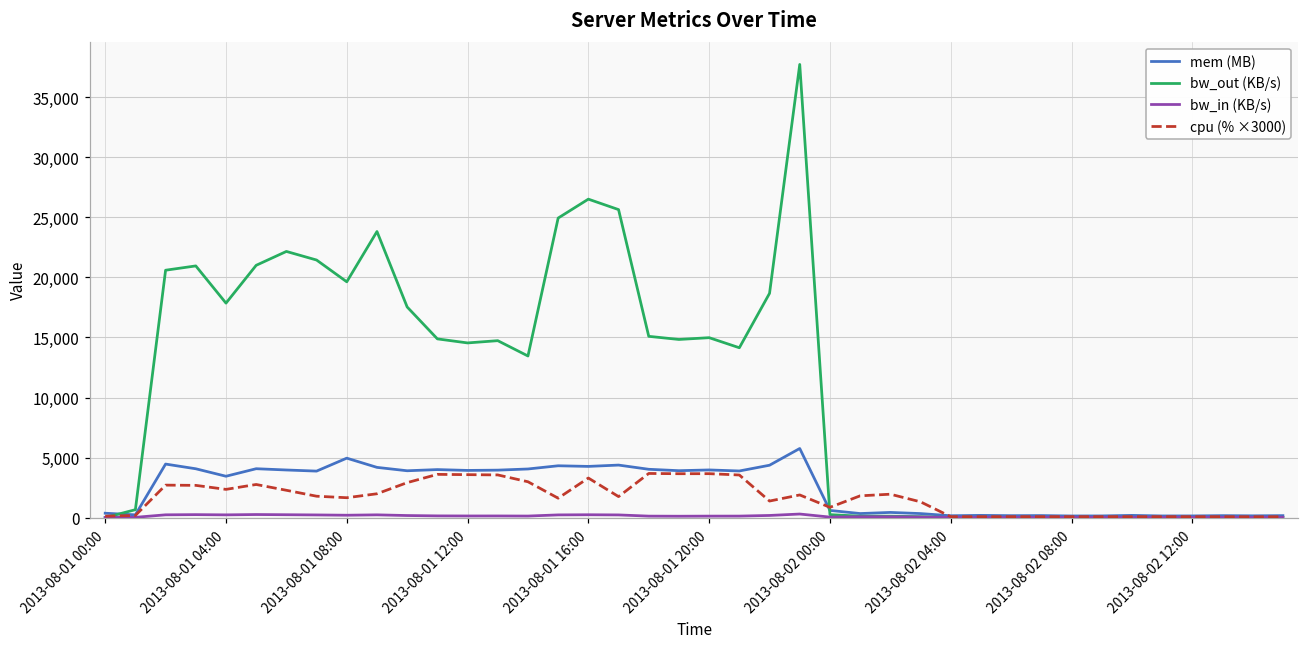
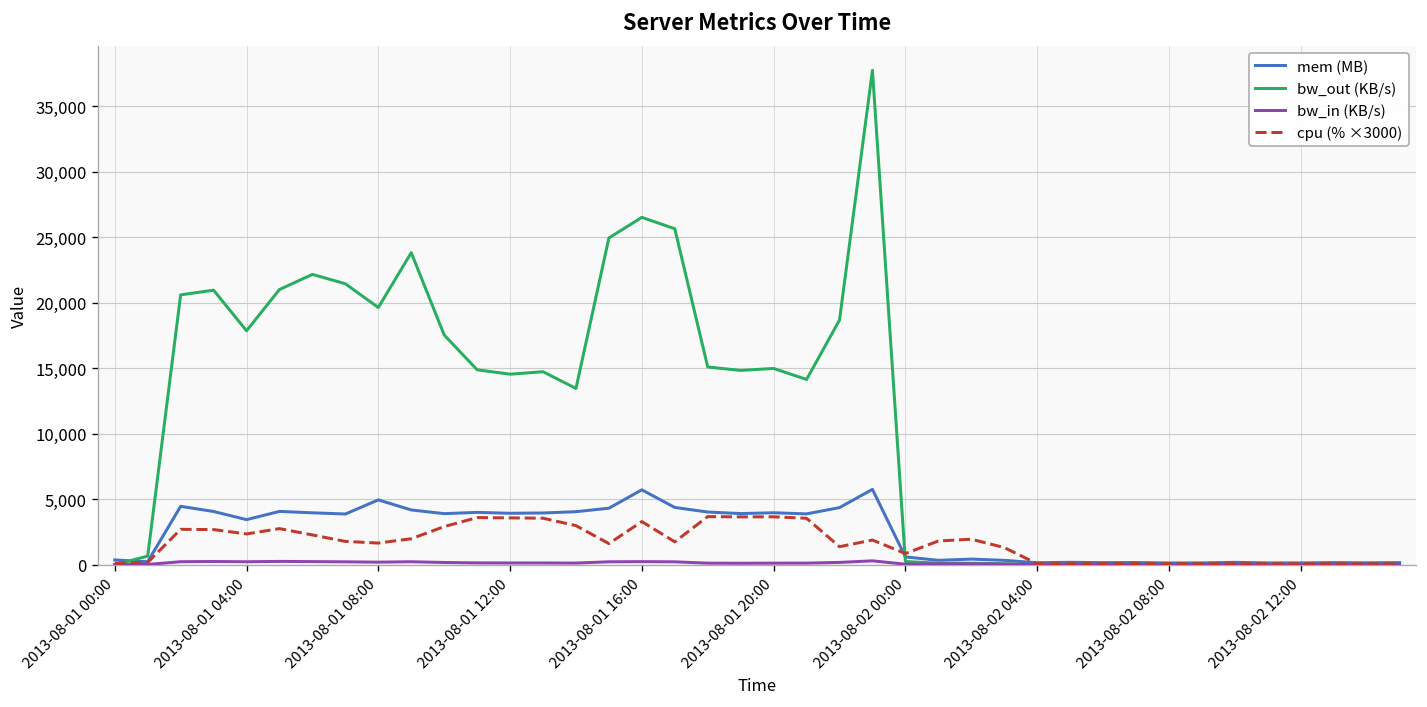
  {
    "mem (MB)": {
      "2013-08-01 00:00": "400",
      "2013-08-01 04:00": "3,500",
      "2013-08-01 08:00": "5,000",
      "2013-08-01 12:00": "3,900",
-     "2013-08-01 16:00": "4,300",
+     "2013-08-01 16:00": "5,700",
      "2013-08-01 20:00": "4,000",
      "2013-08-02 00:00": "600"
    },
    "bw_out (KB/s)": {
      "2013-08-01 04:00": "17,900",
      "2013-08-01 08:00": "19,600",
      "2013-08-01 12:00": "14,500",
      "2013-08-01 16:00": "26,500",
      "2013-08-01 20:00": "15,000"
    },
    "bw_in (KB/s)": {
      "2013-08-01 04:00": "200",
      "2013-08-01 08:00": "200",
      "2013-08-01 12:00": "200",
      "2013-08-01 16:00": "300",
      "2013-08-01 20:00": "100"
    },
    "cpu (% ×3000)": {
      "2013-08-01 04:00": "2,400",
      "2013-08-01 08:00": "1,700",
      "2013-08-01 12:00": "3,600",
      "2013-08-01 16:00": "3,300",
      "2013-08-01 20:00": "3,700",
      "2013-08-02 00:00": "900"
    }
  }
